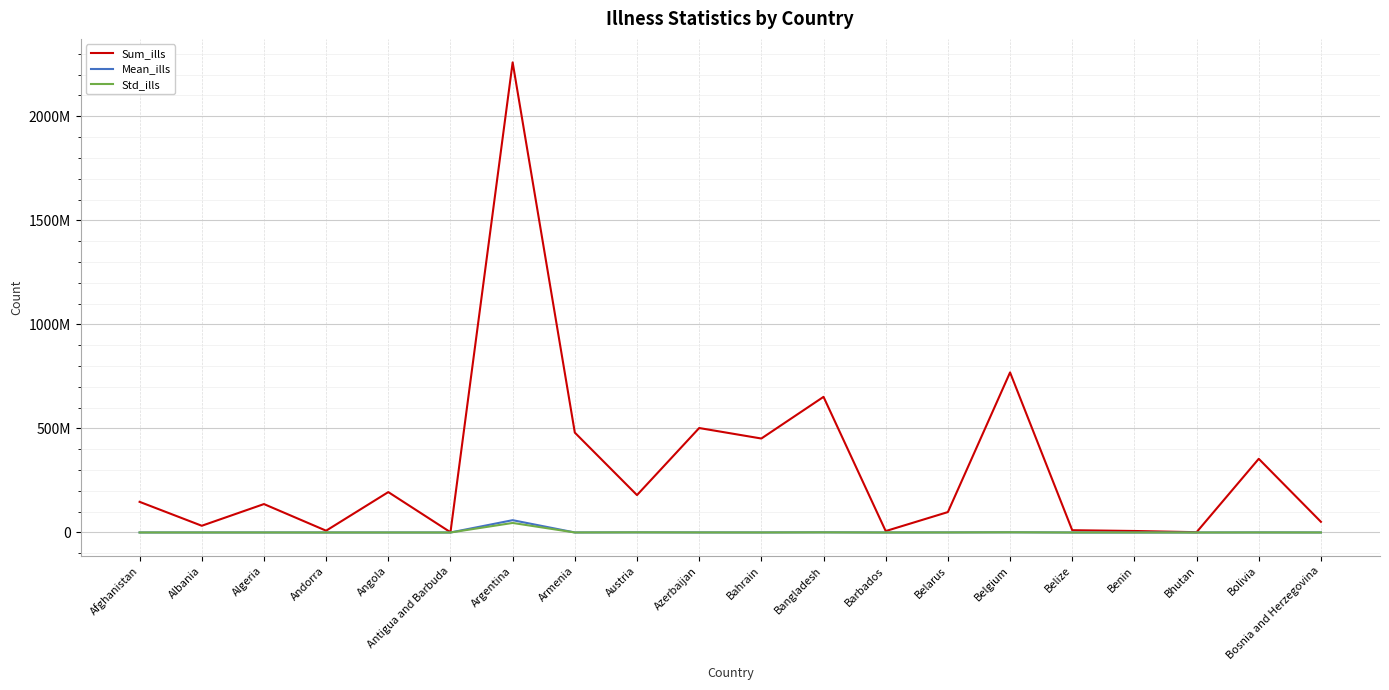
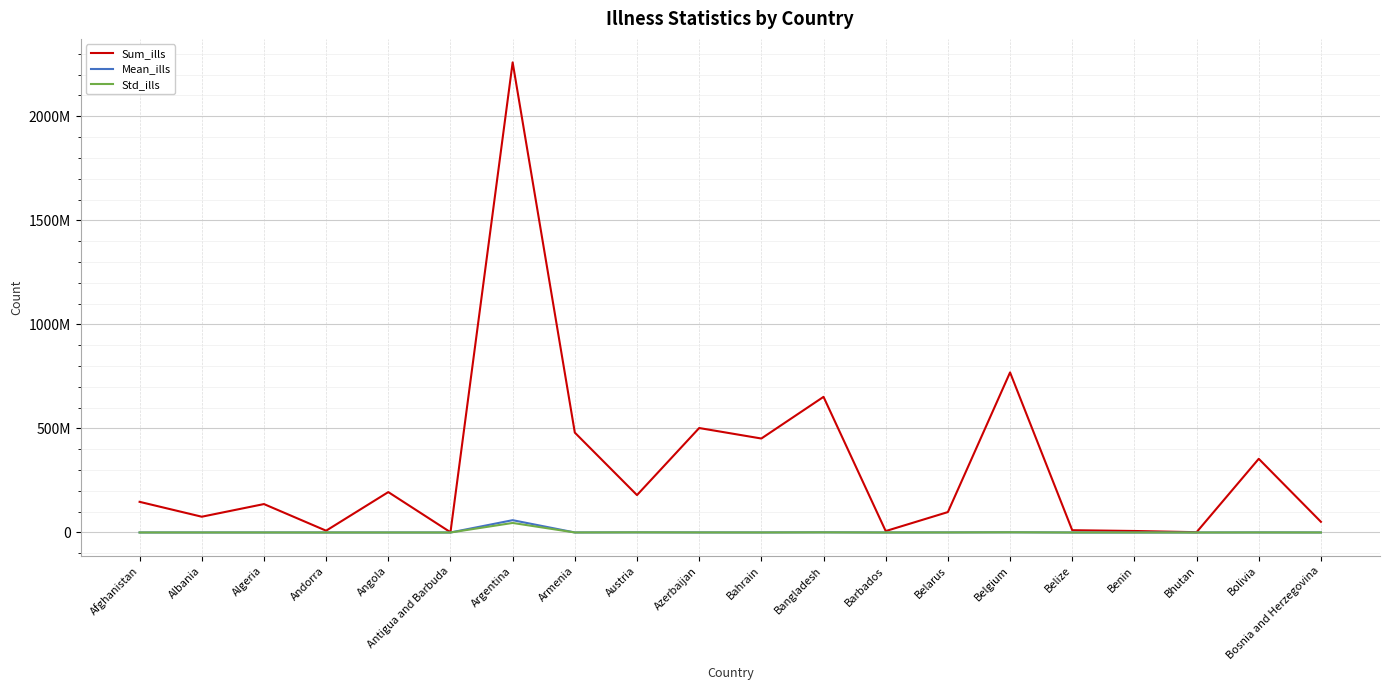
  {
    "Sum_ills": {
      "Afghanistan": 150000000,
-     "Albania": 30000000,
+     "Albania": 80000000,
      "Algeria": 140000000,
      "Angola": 190000000,
      "Argentina": 2260000000,
      "Armenia": 480000000,
      "Austria": 180000000,
      "Azerbaijan": 500000000,
      "Bahrain": 450000000,
      "Bangladesh": 650000000,
      "Belarus": 100000000,
      "Belgium": 770000000,
      "Bolivia": 350000000,
      "Bosnia and Herzegovina": 50000000
    },
    "Mean_ills": {
      "Argentina": 60000000
    },
    "Std_ills": {
      "Argentina": 50000000
    }
  }
